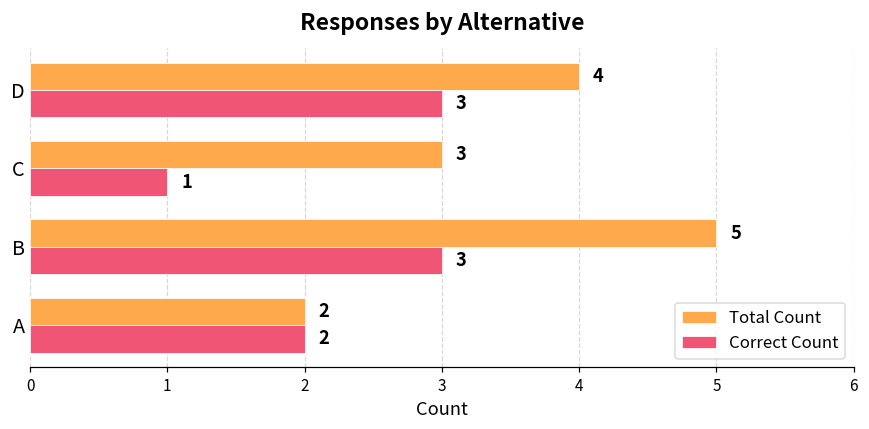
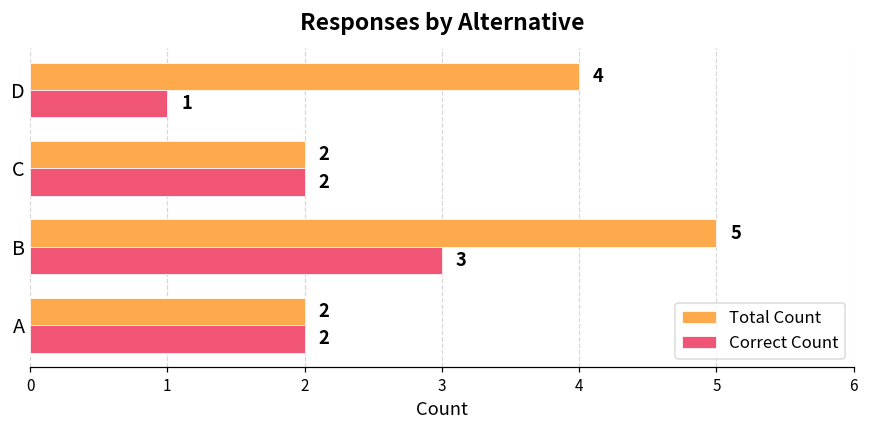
  {
    "Total Count": {
      "D": 4,
-     "C": 3,
+     "C": 2,
      "B": 5,
      "A": 2
    },
    "Correct Count": {
-     "D": 3,
-     "C": 1,
+     "D": 1,
+     "C": 2,
      "B": 3,
      "A": 2
    }
  }
